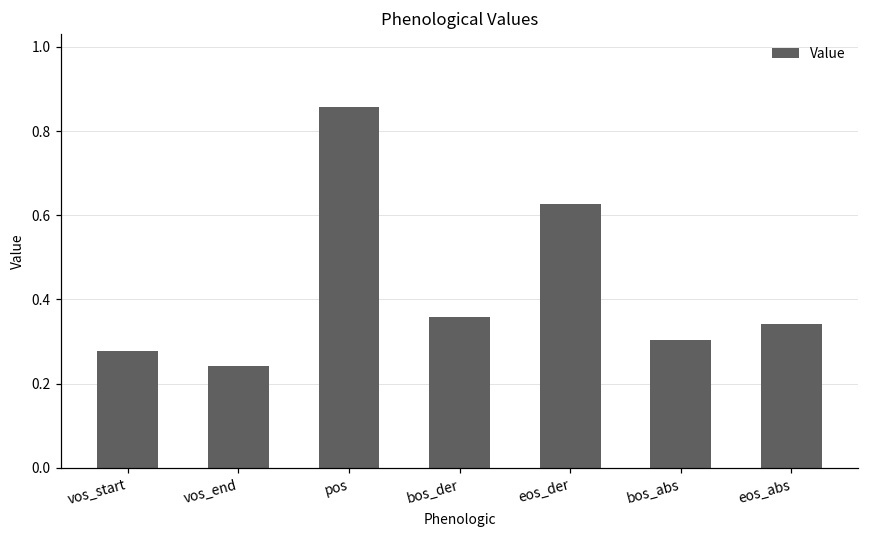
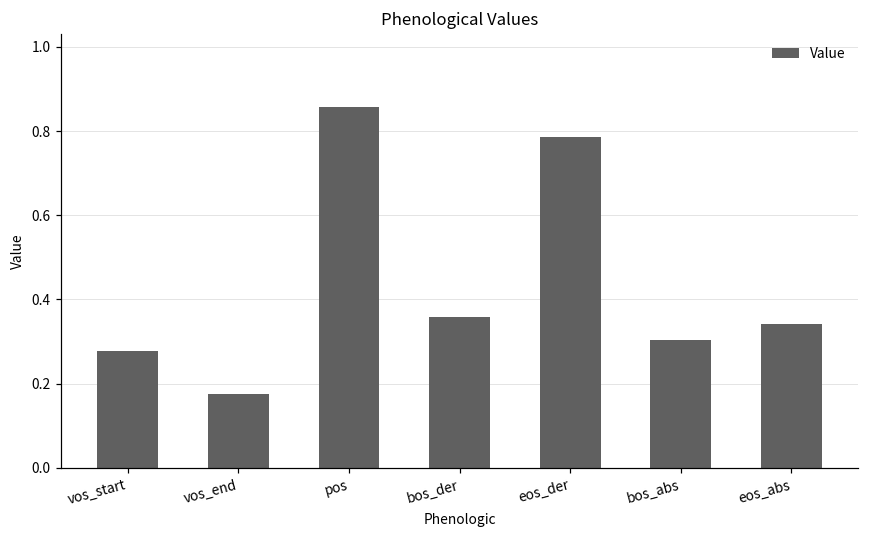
  {
    "vos_start": 0.28,
-   "vos_end": 0.24,
+   "vos_end": 0.18,
    "pos": 0.86,
    "bos_der": 0.36,
-   "eos_der": 0.63,
+   "eos_der": 0.79,
    "bos_abs": 0.30,
    "eos_abs": 0.34
  }
